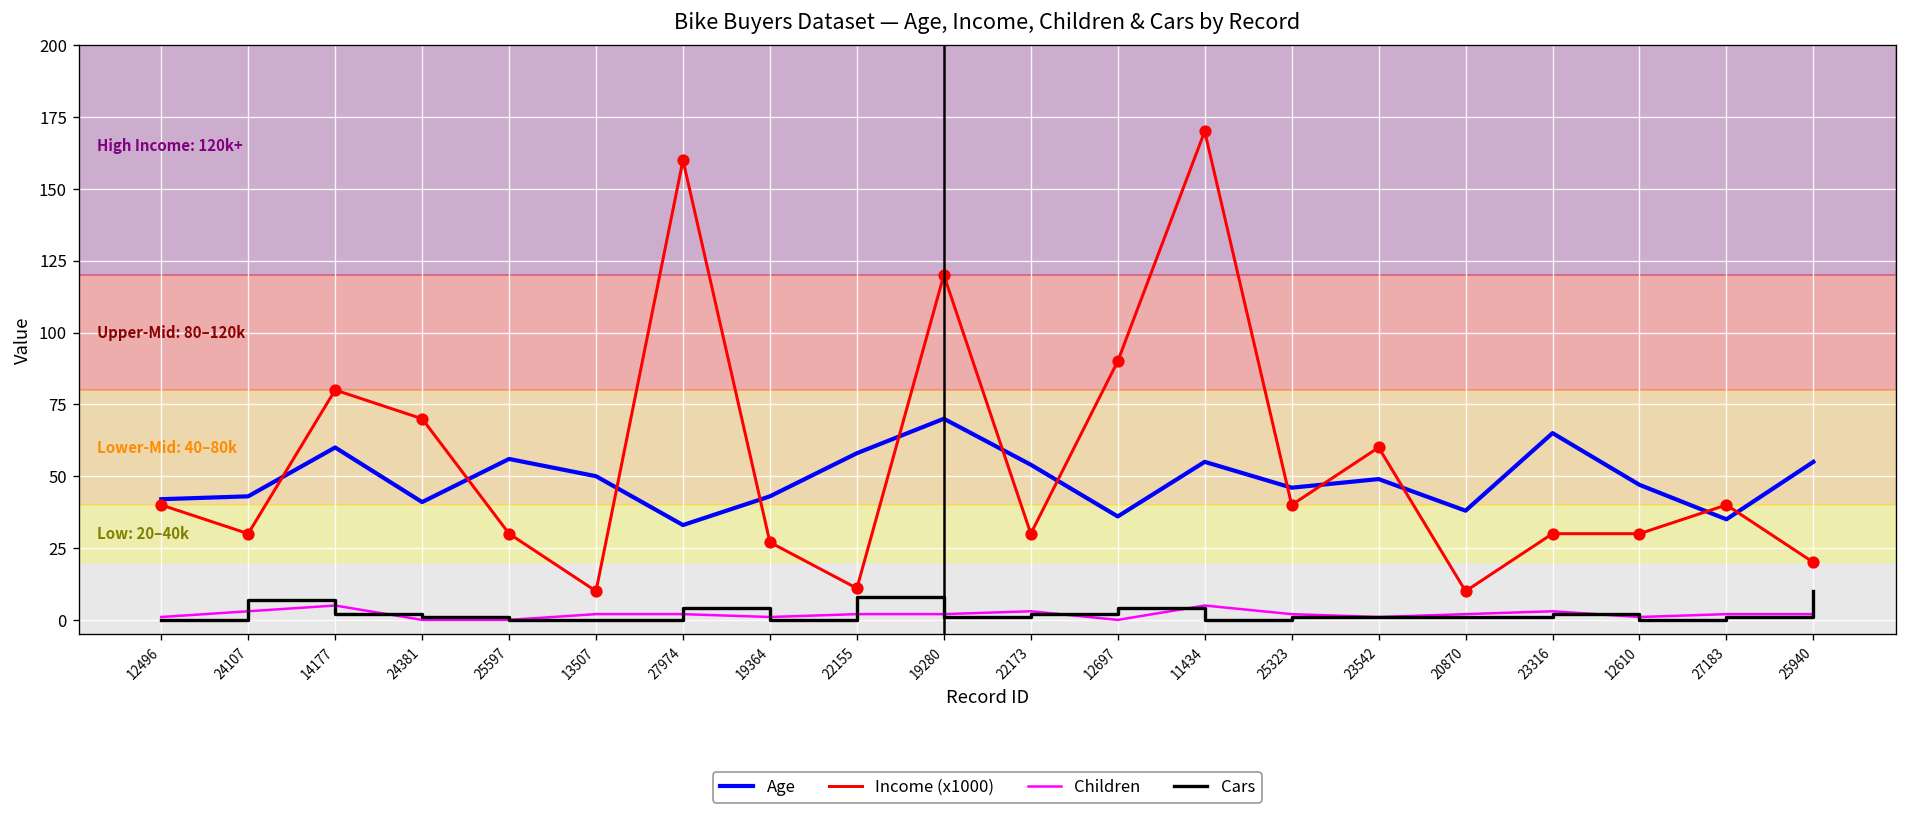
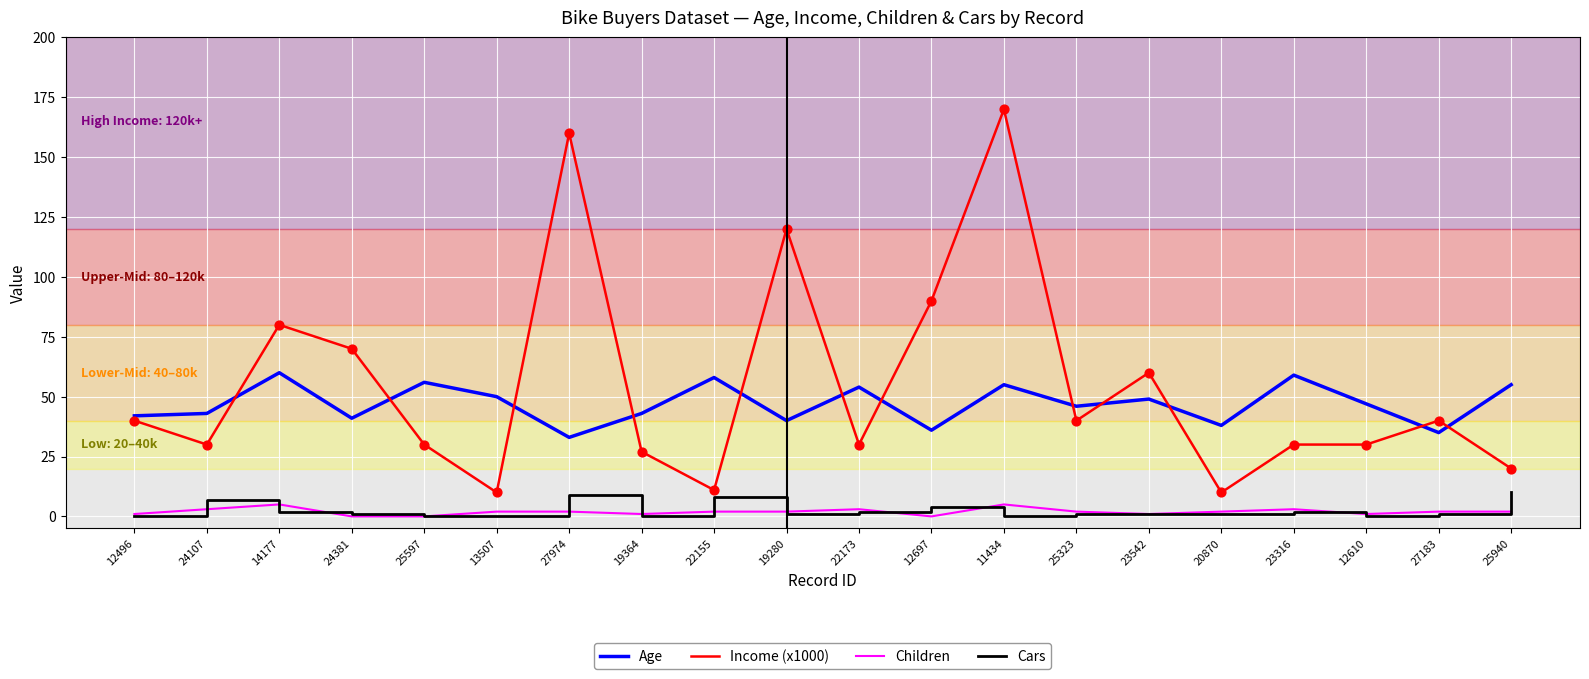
  {
    "Age": {
      "12496": "42",
      "24107": "43",
      "14177": "60",
      "24381": "41",
      "25597": "56",
      "13507": "50",
      "27974": "33",
      "19364": "43",
      "22155": "58",
-     "19280": "70",
+     "19280": "40",
      "22173": "54",
      "12697": "36",
      "11434": "55",
      "25323": "46",
      "23542": "49",
      "20870": "38",
-     "23316": "65",
+     "23316": "59",
      "12610": "47",
      "27183": "35",
      "25940": "55"
    },
    "Income (x1000)": {
      "12496": "40k"
    },
    "Children": {
      "24107": "3",
      "14177": "5",
      "13507": "2",
      "27974": "2",
      "22155": "2",
      "12697": "0",
      "11434": "5",
      "25940": "2"
    },
    "Cars": {
      "24107": "7",
      "14177": "2",
      "13507": "0",
-     "27974": "4",
+     "27974": "9",
      "22155": "8",
      "12697": "4",
      "11434": "0",
      "25940": "10"
    }
  }
